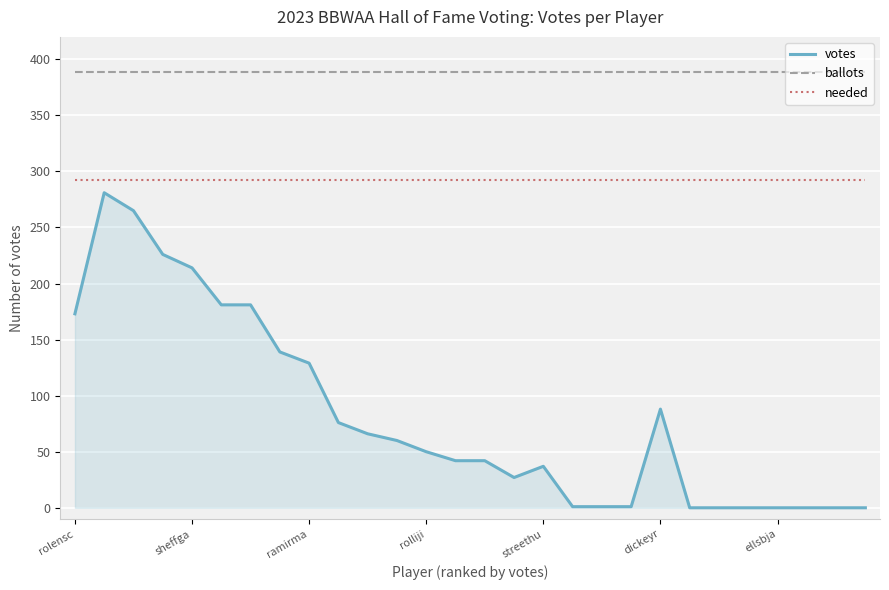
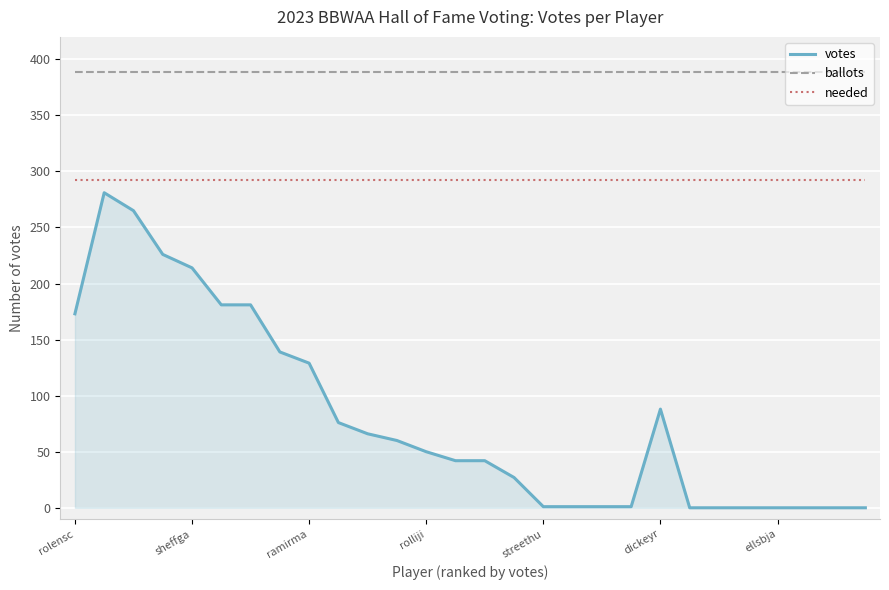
  {
    "votes": {
      "rolensc": 173,
      "sheffga": 214,
      "ramirma": 129,
      "rolliji": 50,
-     "streethu": 37,
+     "streethu": 1,
      "dickeyr": 88,
      "ellsbja": 0
    },
    "ballots": {
      "rolensc": 389,
      "sheffga": 389,
      "ramirma": 389,
      "rolliji": 389,
      "streethu": 389,
      "dickeyr": 389,
      "ellsbja": 389
    },
    "needed": {
      "rolensc": 292,
      "sheffga": 292,
      "ramirma": 292,
      "rolliji": 292,
      "streethu": 292,
      "dickeyr": 292,
      "ellsbja": 292
    }
  }
